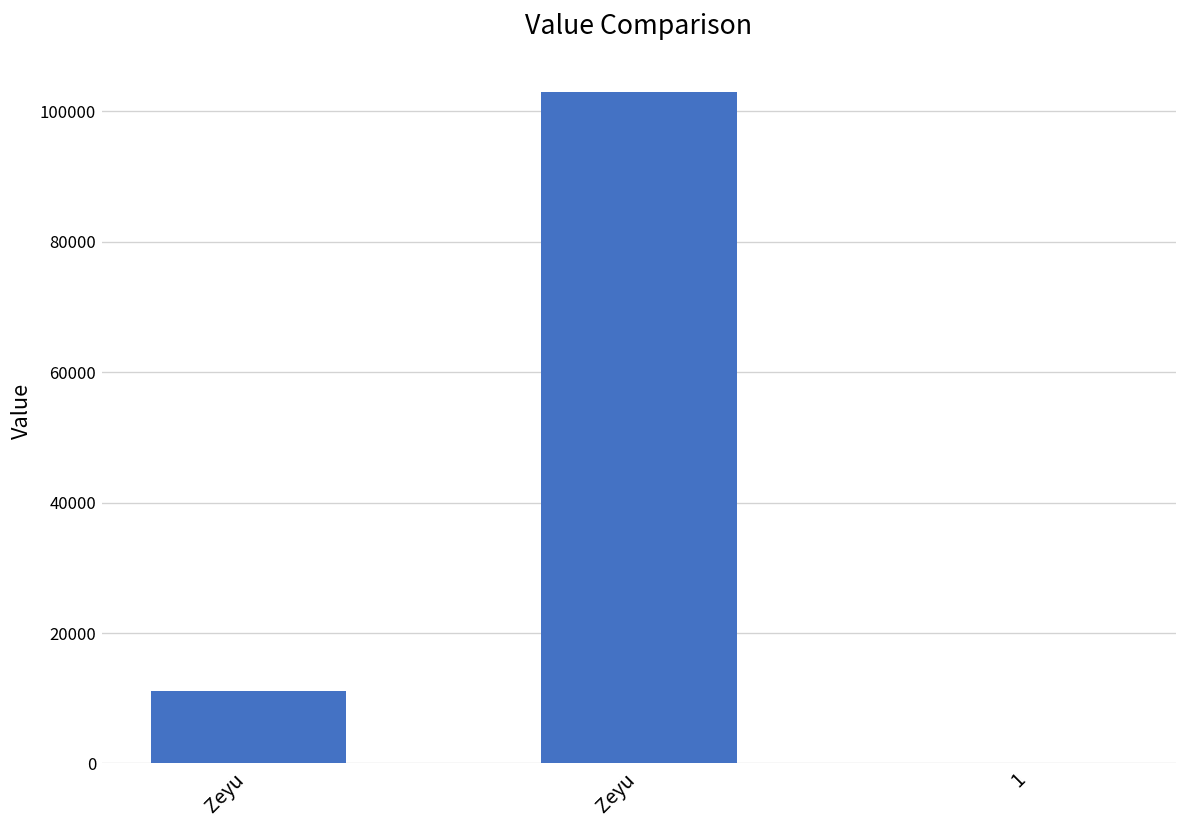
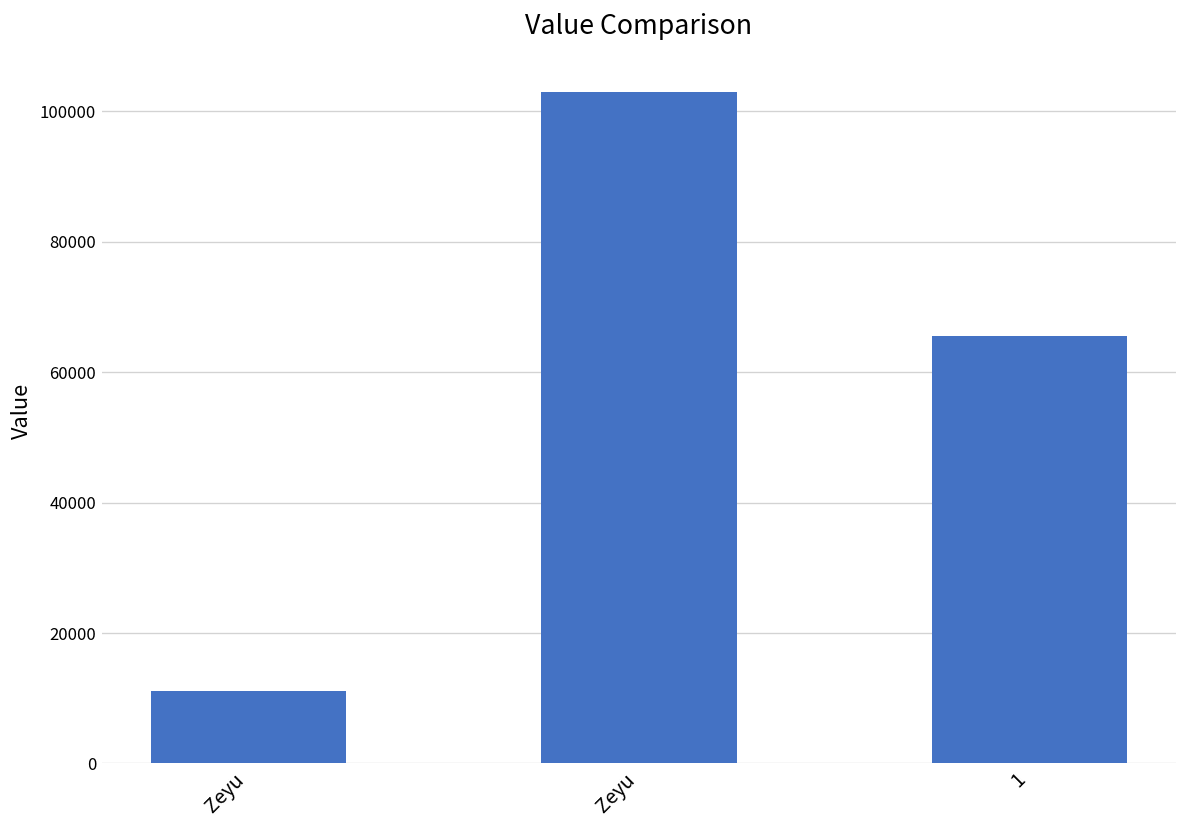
  {
-   "1": 0
+   "1": 66000
  }
